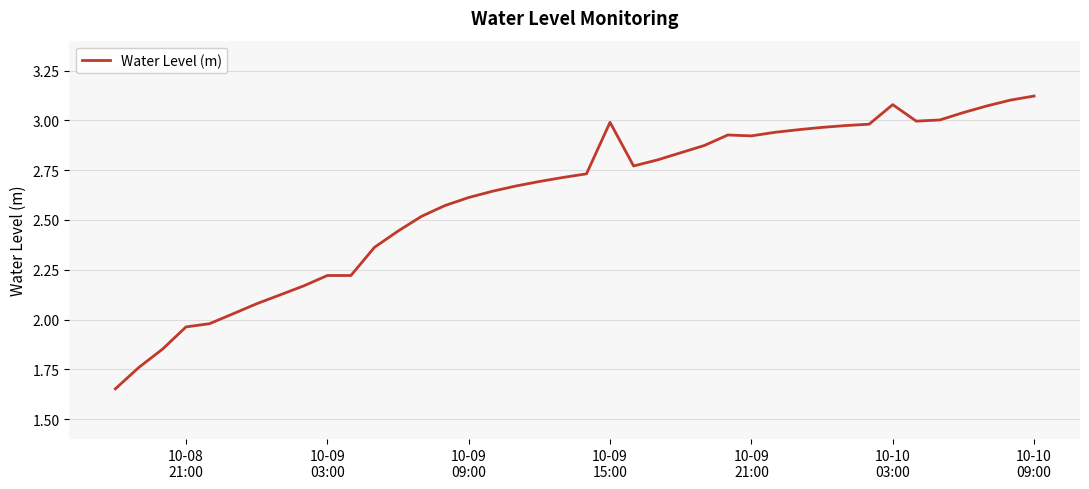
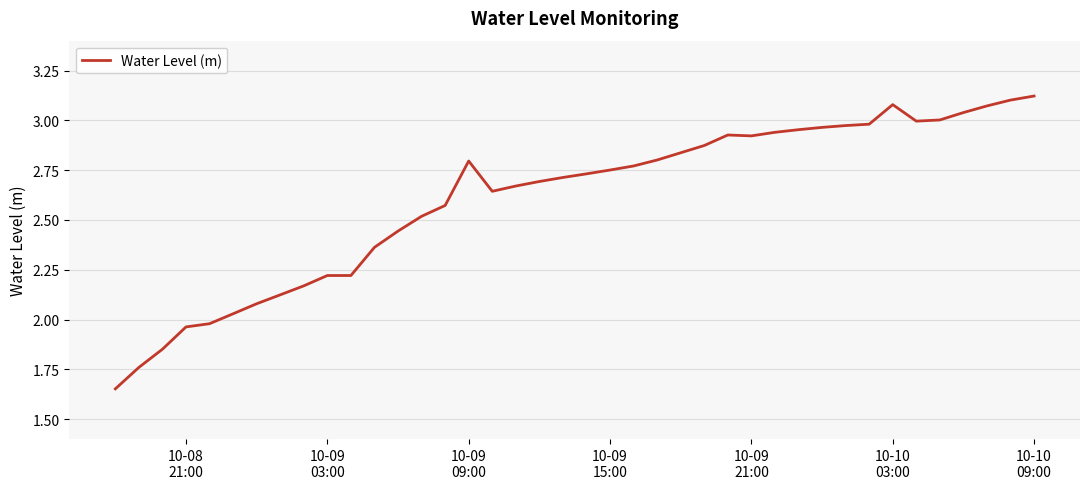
  {
    "10-08 21:00": 1.96,
    "10-09 03:00": 2.22,
-   "10-09 09:00": 2.61,
-   "10-09 15:00": 2.99,
+   "10-09 09:00": 2.80,
+   "10-09 15:00": 2.75,
    "10-09 21:00": 2.92,
    "10-10 03:00": 3.08,
    "10-10 09:00": 3.12
  }
